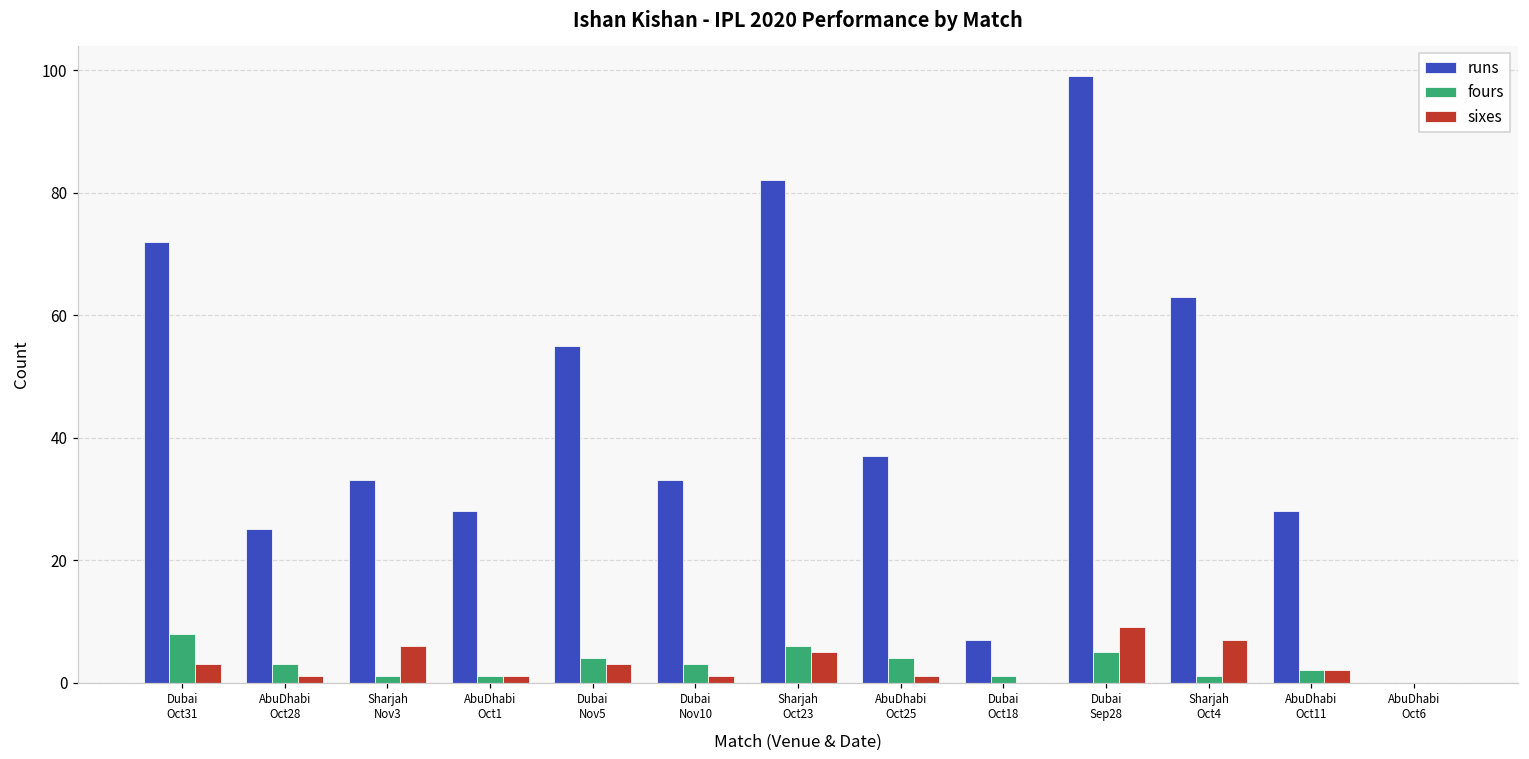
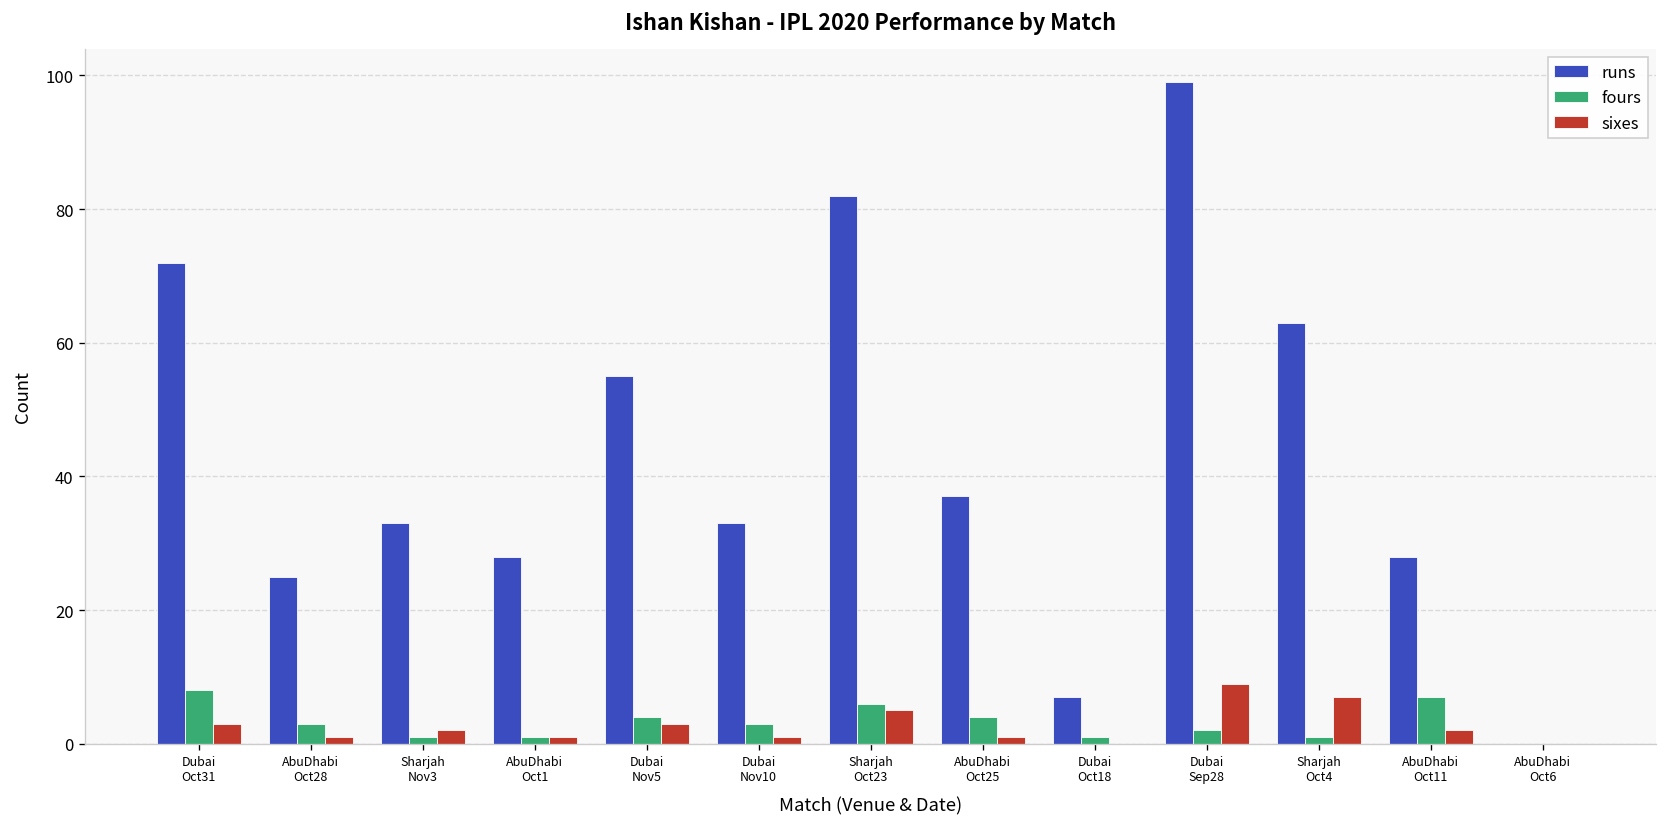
  {
    "runs": {
      "Dubai Oct31": 72,
      "AbuDhabi Oct28": 25,
      "Sharjah Nov3": 33,
      "AbuDhabi Oct1": 28,
      "Dubai Nov5": 55,
      "Dubai Nov10": 33,
      "Sharjah Oct23": 82,
      "AbuDhabi Oct25": 37,
      "Dubai Oct18": 7,
      "Dubai Sep28": 99,
      "Sharjah Oct4": 63,
      "AbuDhabi Oct11": 28,
      "AbuDhabi Oct6": 0
    },
    "fours": {
      "Dubai Oct31": 8,
      "AbuDhabi Oct28": 3,
      "Sharjah Nov3": 1,
      "AbuDhabi Oct1": 1,
      "Dubai Nov5": 4,
      "Dubai Nov10": 3,
      "Sharjah Oct23": 6,
      "AbuDhabi Oct25": 4,
      "Dubai Oct18": 1,
-     "Dubai Sep28": 5,
+     "Dubai Sep28": 2,
      "Sharjah Oct4": 1,
-     "AbuDhabi Oct11": 2,
+     "AbuDhabi Oct11": 7,
      "AbuDhabi Oct6": 0
    },
    "sixes": {
      "Dubai Oct31": 3,
      "AbuDhabi Oct28": 1,
-     "Sharjah Nov3": 6,
+     "Sharjah Nov3": 2,
      "AbuDhabi Oct1": 1,
      "Dubai Nov5": 3,
      "Dubai Nov10": 1,
      "Sharjah Oct23": 5,
      "AbuDhabi Oct25": 1,
      "Dubai Oct18": 0,
      "Dubai Sep28": 9,
      "Sharjah Oct4": 7,
      "AbuDhabi Oct11": 2,
      "AbuDhabi Oct6": 0
    }
  }
